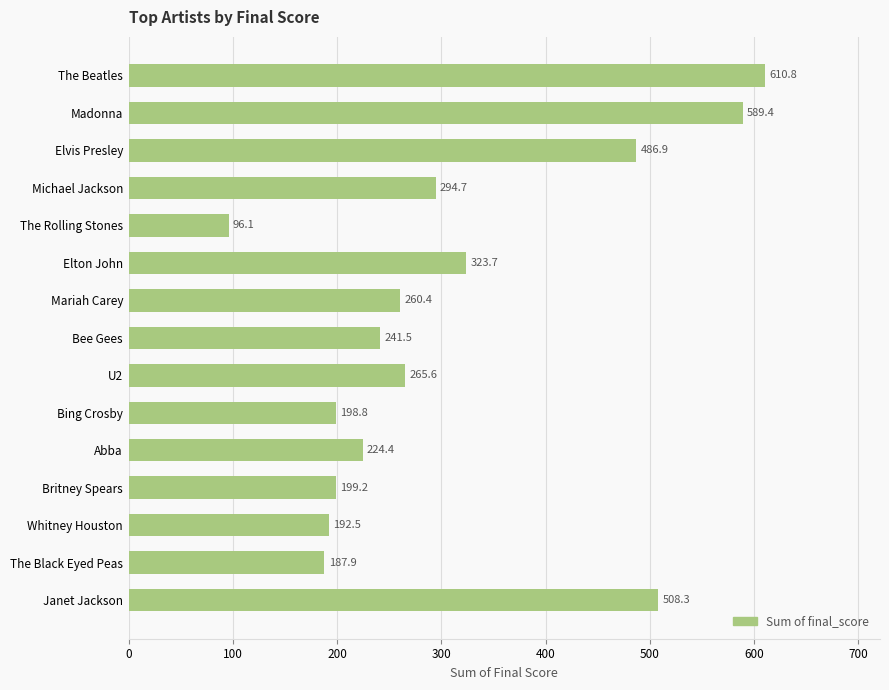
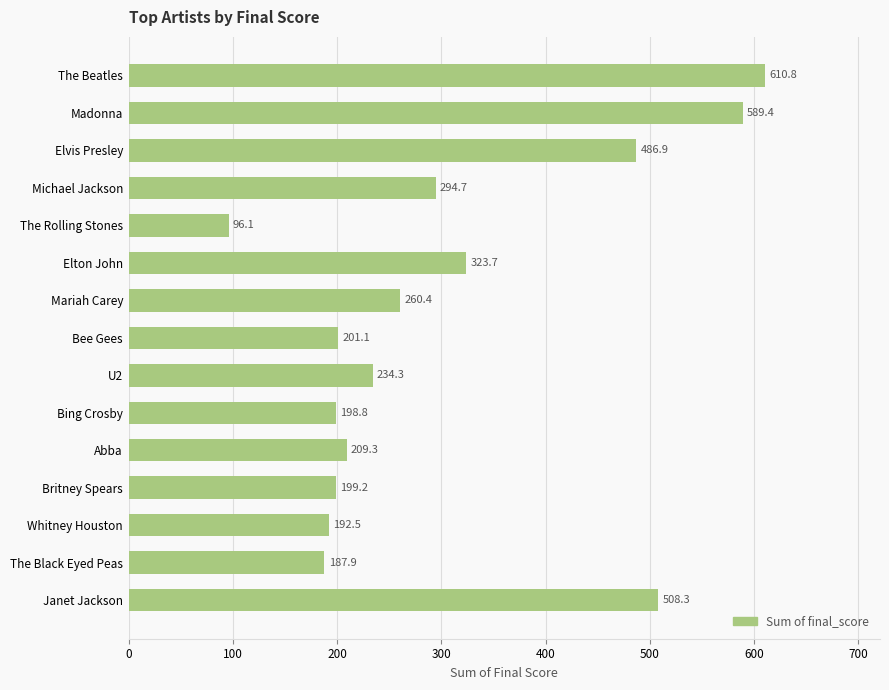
  {
    "The Beatles": 610.8,
    "Madonna": 589.4,
    "Elvis Presley": 486.9,
    "Michael Jackson": 294.7,
    "The Rolling Stones": 96.1,
    "Elton John": 323.7,
    "Mariah Carey": 260.4,
-   "Bee Gees": 241.5,
-   "U2": 265.6,
+   "Bee Gees": 201.1,
+   "U2": 234.3,
    "Bing Crosby": 198.8,
-   "Abba": 224.4,
+   "Abba": 209.3,
    "Britney Spears": 199.2,
    "Whitney Houston": 192.5,
    "The Black Eyed Peas": 187.9,
    "Janet Jackson": 508.3
  }
